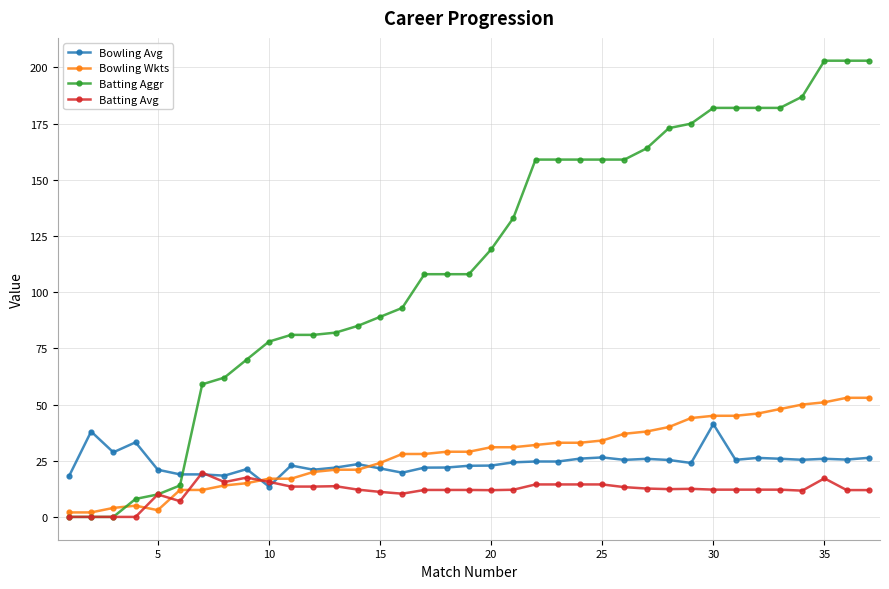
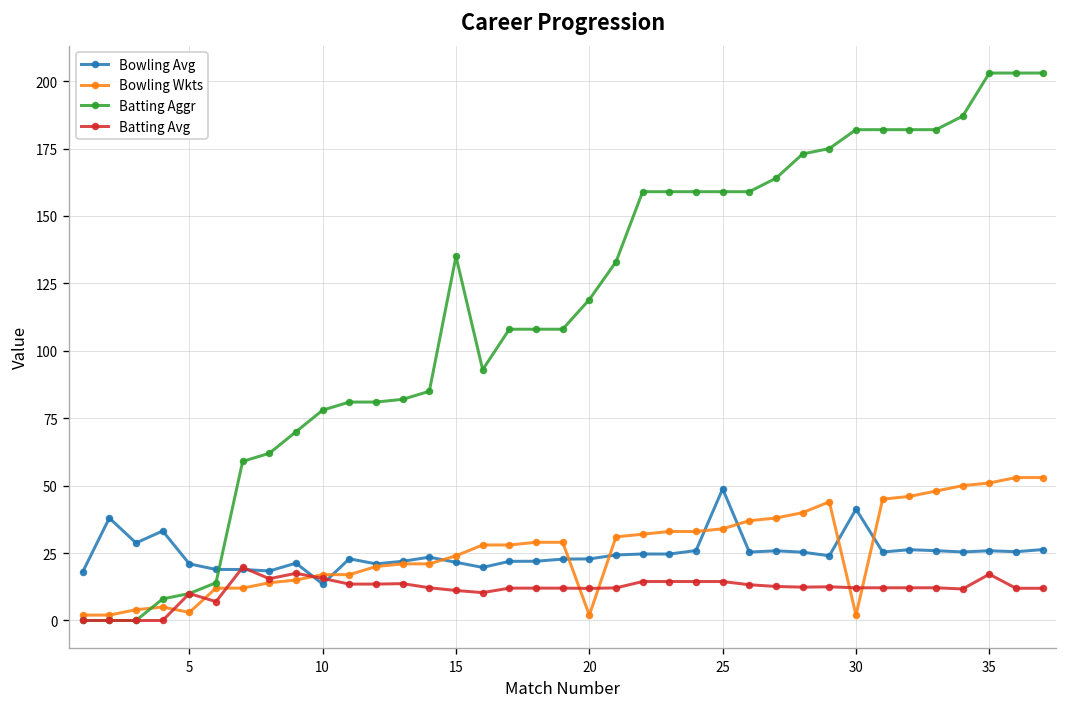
  {
    "Bowling Avg": {
      "5": 21,
      "10": 14,
      "15": 22,
      "20": 23,
-     "25": 26,
+     "25": 49,
      "30": 41,
      "35": 26
    },
    "Bowling Wkts": {
      "5": 3,
      "10": 17,
      "15": 24,
-     "20": 31,
+     "20": 2,
      "25": 34,
-     "30": 45,
+     "30": 2,
      "35": 51
    },
    "Batting Aggr": {
      "10": 78,
-     "15": 89,
+     "15": 135,
      "20": 119,
      "25": 159,
      "30": 182,
      "35": 203
    },
    "Batting Avg": {
      "10": 16,
      "15": 11,
      "20": 12,
      "25": 14,
      "30": 12,
      "35": 17
    }
  }
